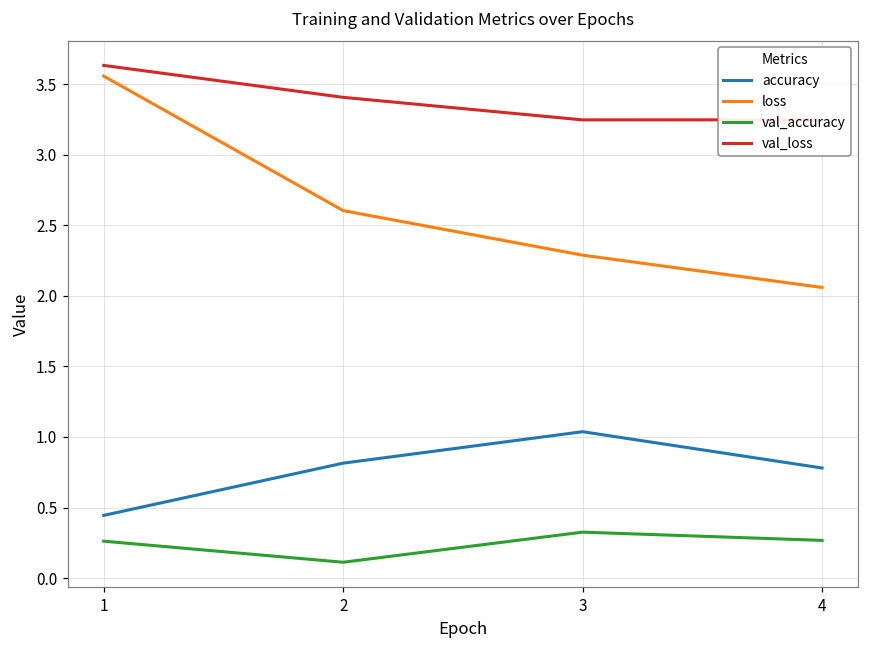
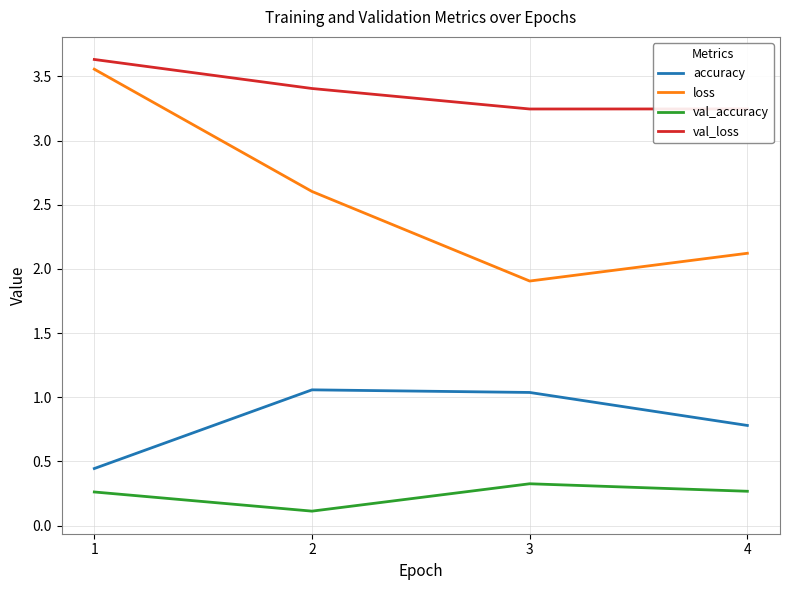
  {
    "accuracy": {
      "1": 0.44,
-     "2": 0.81,
+     "2": 1.06,
      "3": 1.04,
      "4": 0.78
    },
    "loss": {
      "1": 3.56,
      "2": 2.60,
-     "3": 2.29,
-     "4": 2.06
+     "3": 1.91,
+     "4": 2.12
    },
    "val_accuracy": {
      "1": 0.26,
      "2": 0.11,
      "3": 0.33,
      "4": 0.27
    },
    "val_loss": {
      "1": 3.63,
      "2": 3.41,
      "3": 3.25
    }
  }
